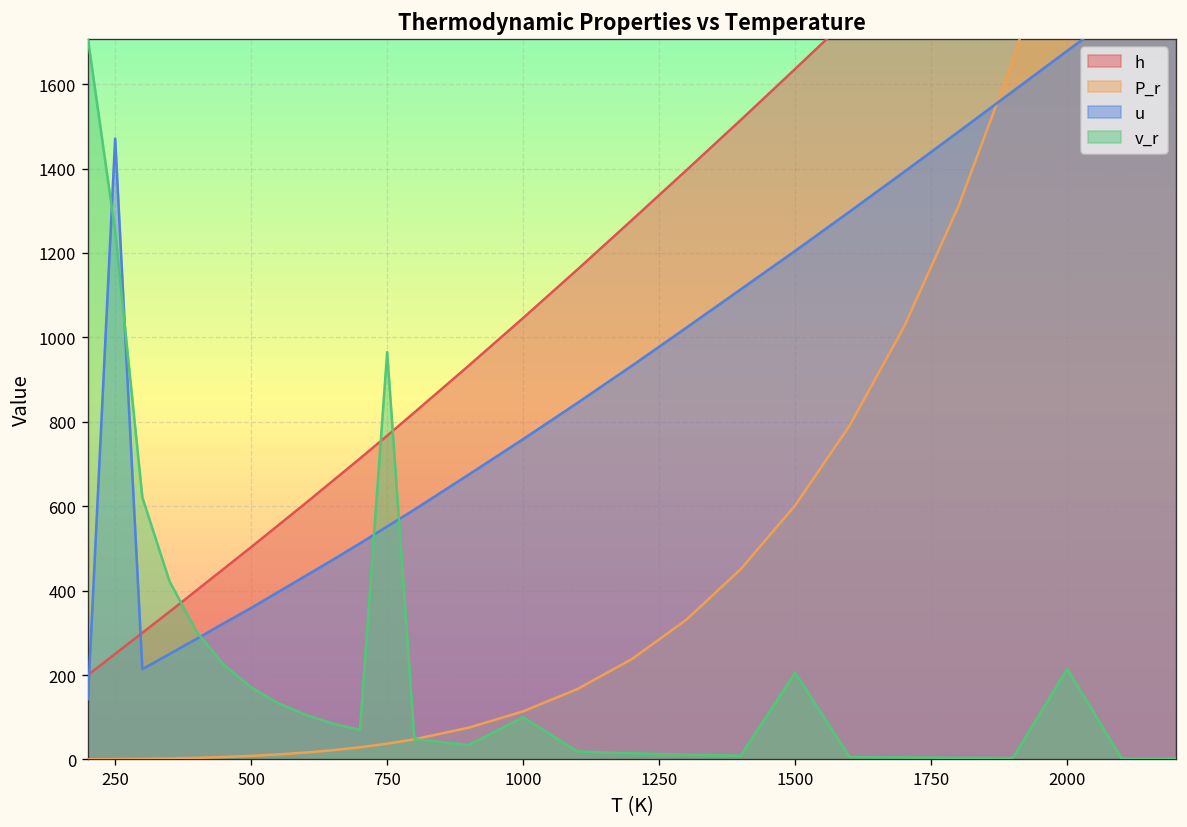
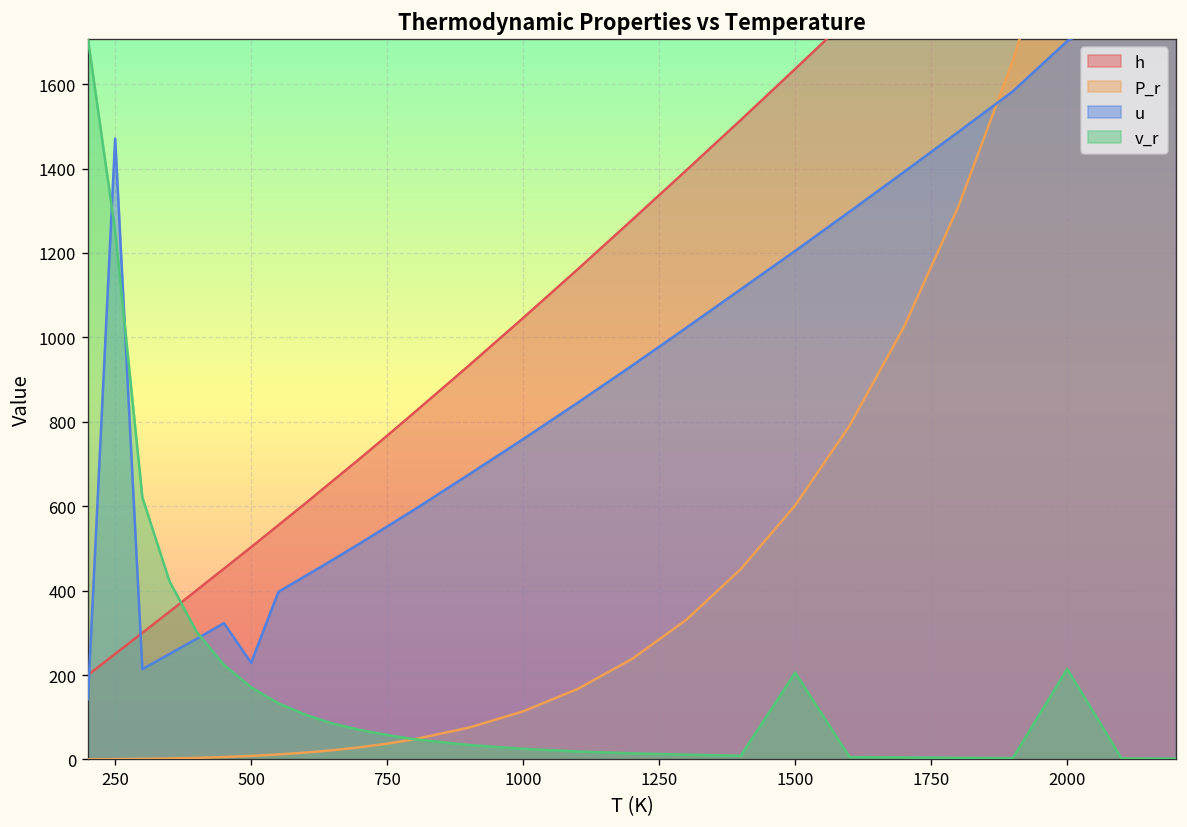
  {
    "u": {
      "250": 1470,
-     "500": 360,
+     "500": 230,
      "750": 550,
      "1000": 760,
      "1500": 1210,
-     "2000": 1680
+     "2000": 1700
    },
    "v_r": {
      "250": 1250,
      "500": 170,
-     "750": 970,
-     "1000": 100,
+     "750": 60,
+     "1000": 30,
      "1500": 210,
      "2000": 210
    }
  }
